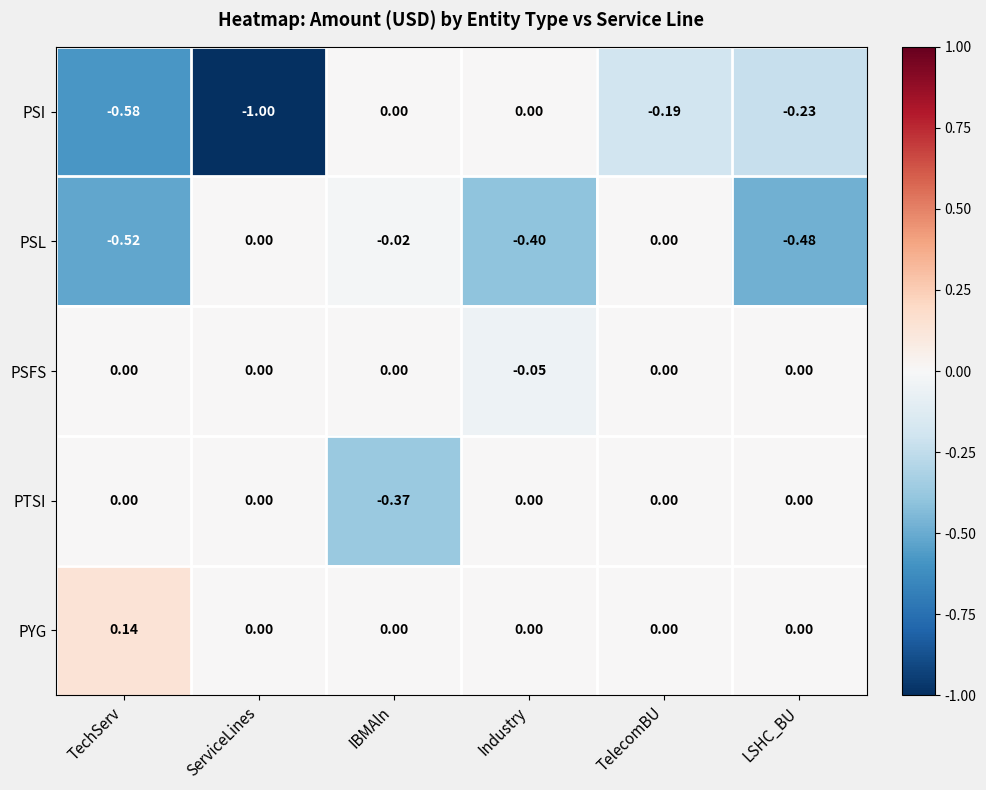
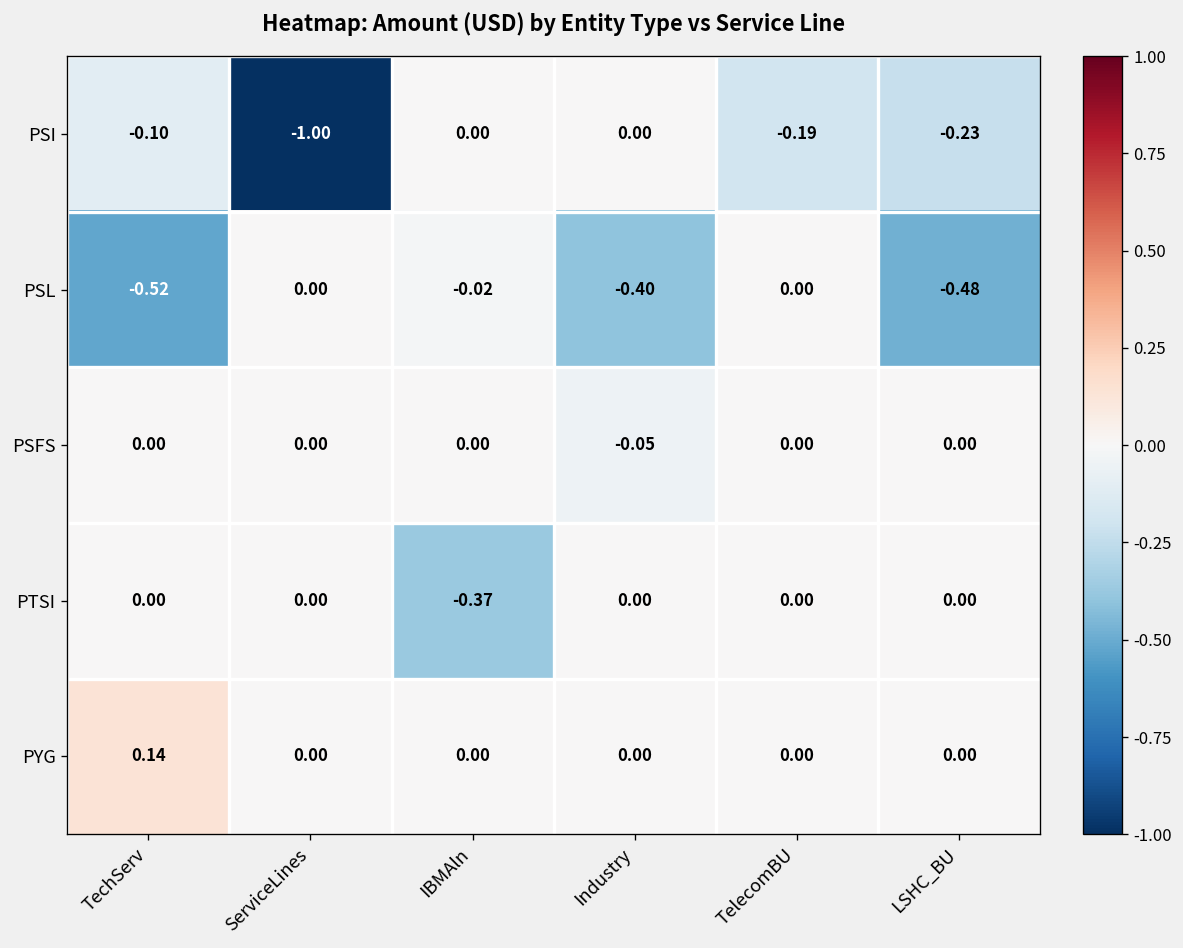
  {
    "PSI": {
-     "TechServ": -0.58,
+     "TechServ": -0.10,
      "ServiceLines": -1.00,
      "IBMAln": 0.00,
      "Industry": 0.00,
      "TelecomBU": -0.19,
      "LSHC_BU": -0.23
    },
    "PSL": {
      "TechServ": -0.52,
      "ServiceLines": 0.00,
      "IBMAln": -0.02,
      "Industry": -0.40,
      "TelecomBU": 0.00,
      "LSHC_BU": -0.48
    },
    "PSFS": {
      "TechServ": 0.00,
      "ServiceLines": 0.00,
      "IBMAln": 0.00,
      "Industry": -0.05,
      "TelecomBU": 0.00,
      "LSHC_BU": 0.00
    },
    "PTSI": {
      "TechServ": 0.00,
      "ServiceLines": 0.00,
      "IBMAln": -0.37,
      "Industry": 0.00,
      "TelecomBU": 0.00,
      "LSHC_BU": 0.00
    },
    "PYG": {
      "TechServ": 0.14,
      "ServiceLines": 0.00,
      "IBMAln": 0.00,
      "Industry": 0.00,
      "TelecomBU": 0.00,
      "LSHC_BU": 0.00
    }
  }
